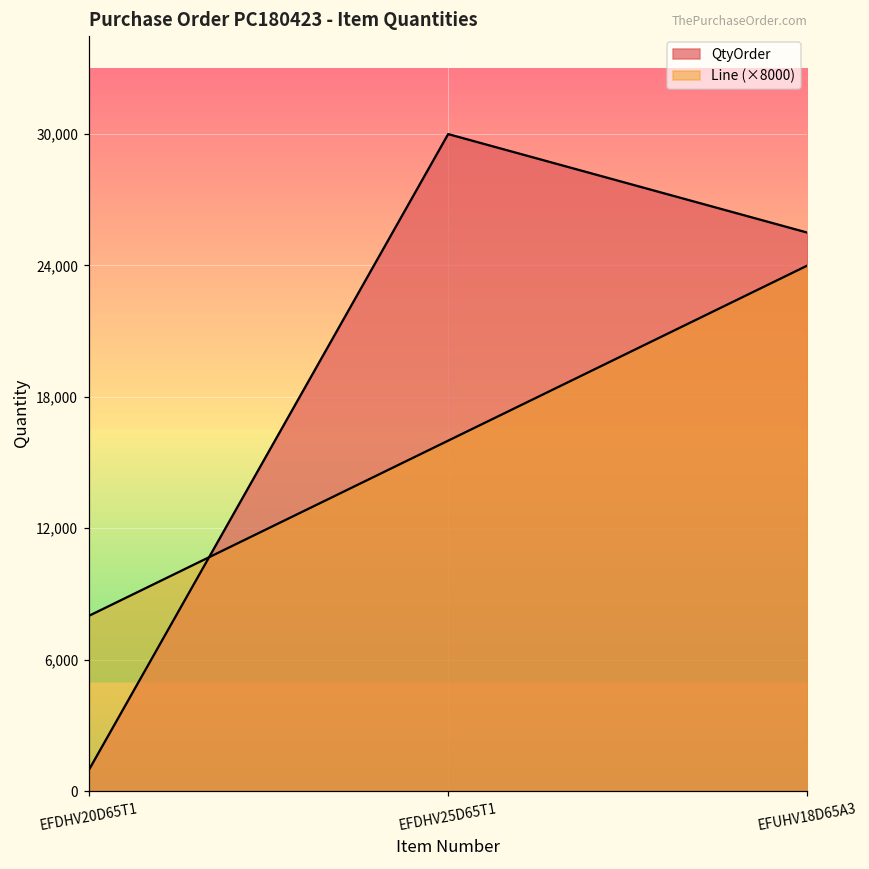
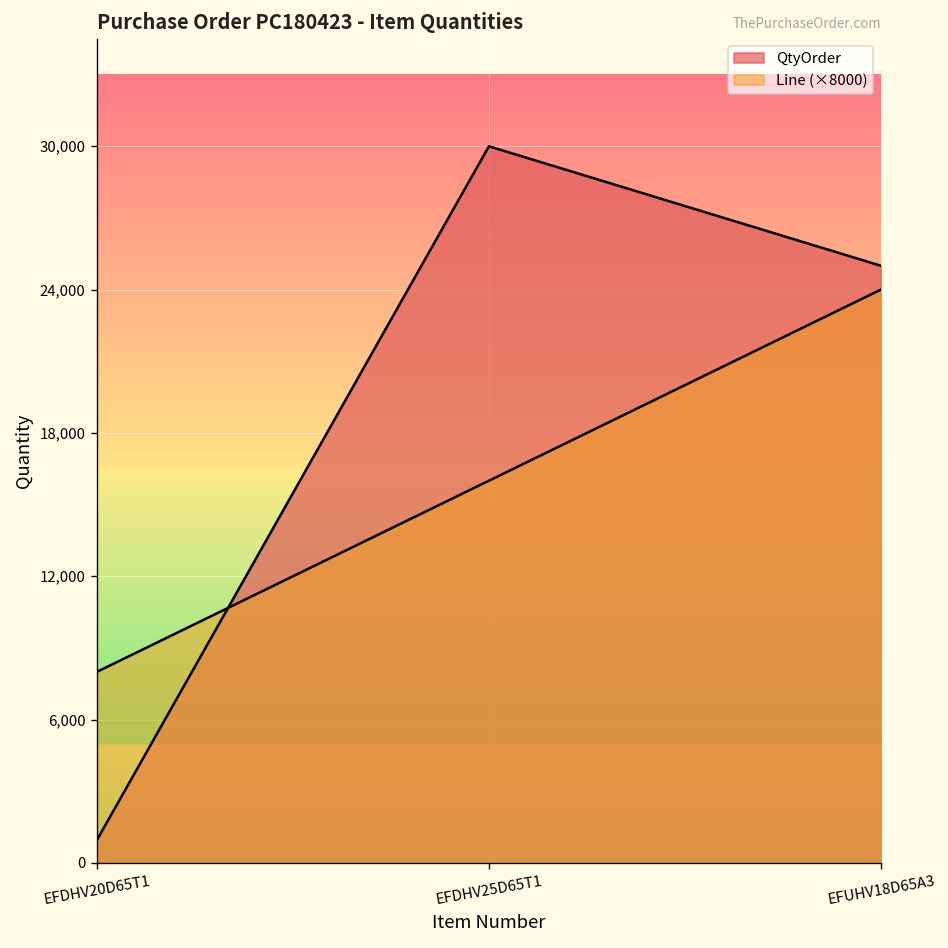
  {
    "QtyOrder": {
      "EFDHV20D65T1": "1,000",
      "EFDHV25D65T1": "30,000",
-     "EFUHV18D65A3": "25,500"
+     "EFUHV18D65A3": "25,000"
    },
    "Line (×8000)": {
      "EFDHV20D65T1": "8,000",
      "EFDHV25D65T1": "16,000",
      "EFUHV18D65A3": "24,000"
    }
  }
